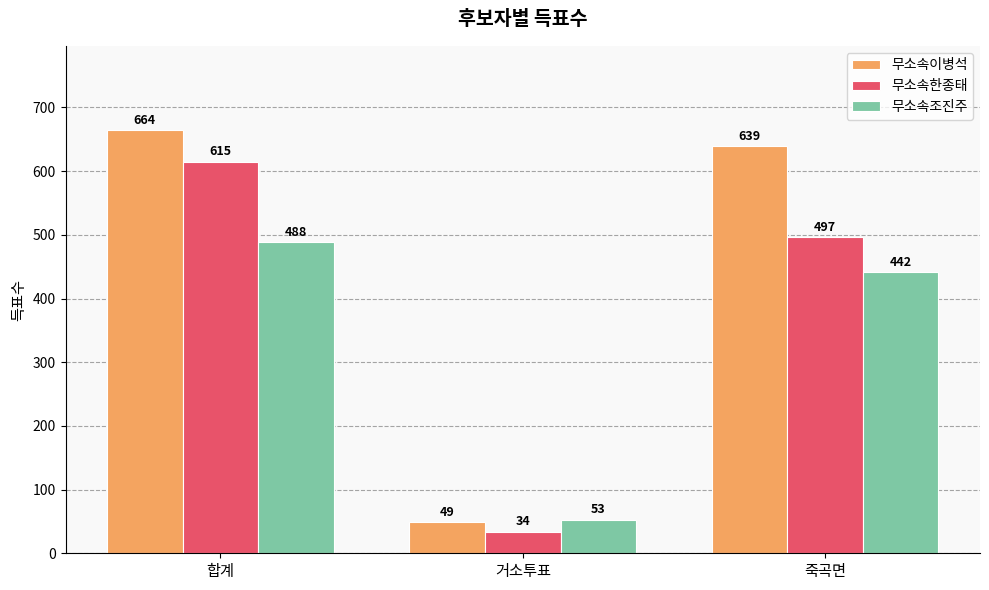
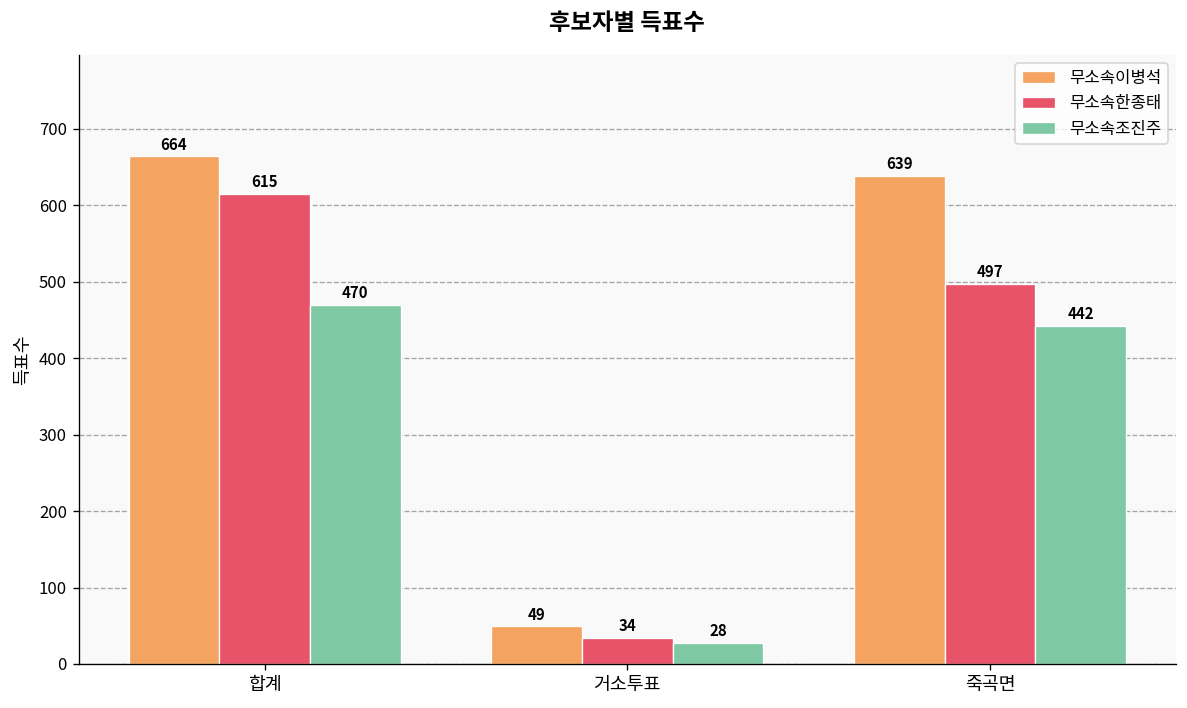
  {
    "무소속이병석": {
      "합계": 664,
      "거소투표": 49,
      "죽곡면": 639
    },
    "무소속한종태": {
      "합계": 615,
      "거소투표": 34,
      "죽곡면": 497
    },
    "무소속조진주": {
-     "합계": 488,
-     "거소투표": 53,
+     "합계": 470,
+     "거소투표": 28,
      "죽곡면": 442
    }
  }
